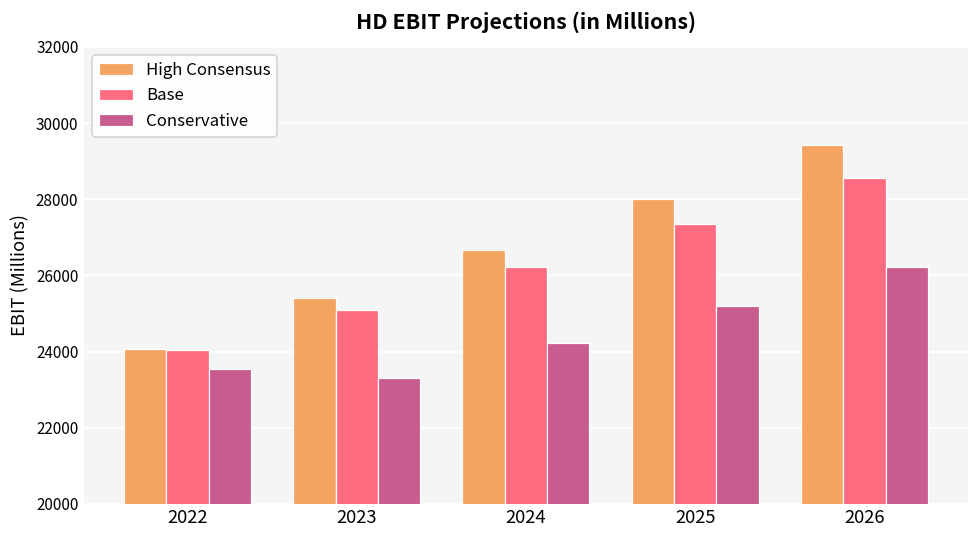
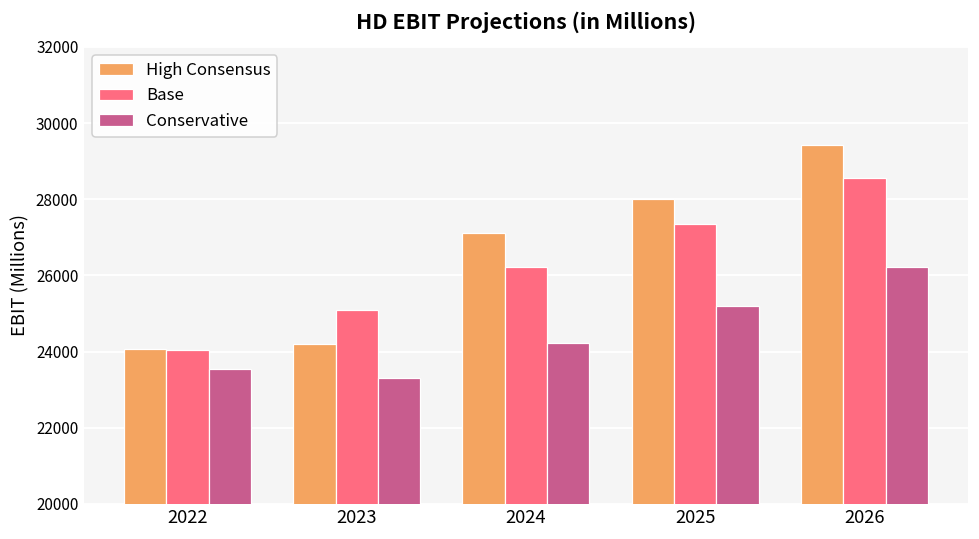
  {
    "High Consensus": {
      "2022": 24100,
-     "2023": 25400,
-     "2024": 26700,
+     "2023": 24200,
+     "2024": 27100,
      "2025": 28000,
      "2026": 29400
    }
  }
